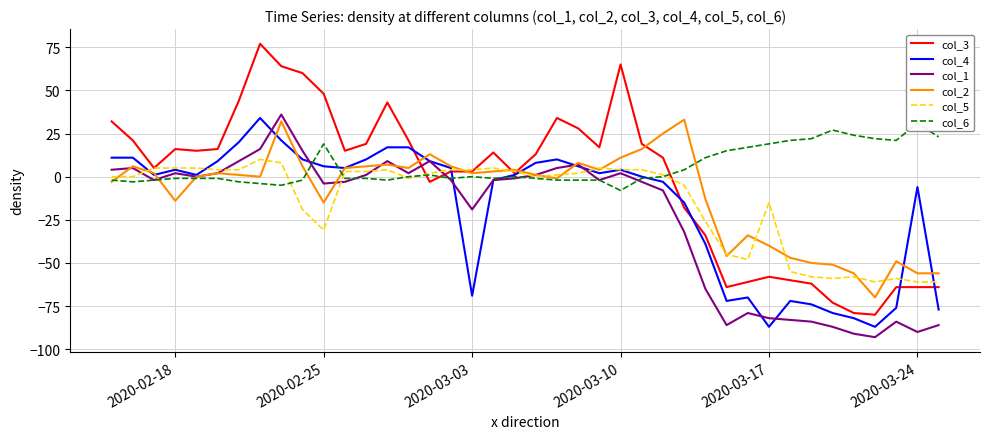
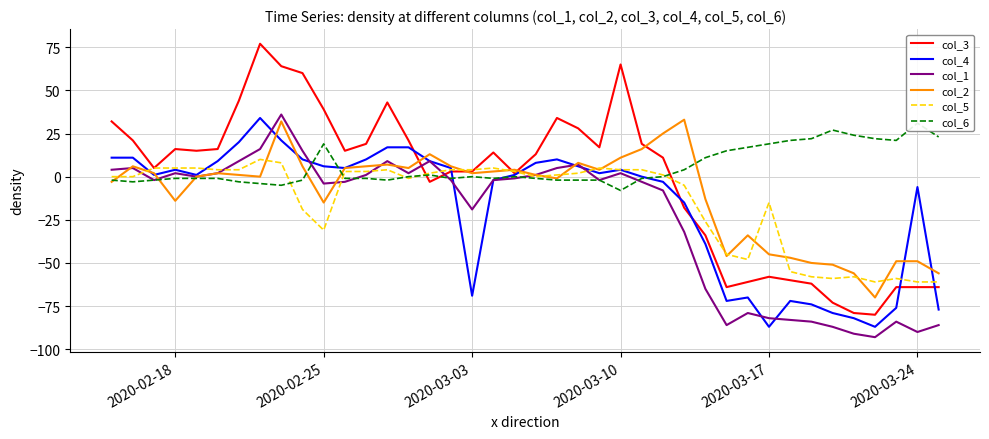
  {
    "col_3": {
      "2020-02-18": 16,
-     "2020-02-25": 48,
+     "2020-02-25": 39,
      "2020-03-10": 65,
      "2020-03-17": -58,
      "2020-03-24": -64
    },
    "col_4": {
      "2020-02-25": 6,
      "2020-03-03": -69,
      "2020-03-17": -87,
      "2020-03-24": -6
    },
    "col_1": {
      "2020-02-18": 2,
      "2020-02-25": -4,
      "2020-03-03": -19,
      "2020-03-10": 2,
      "2020-03-17": -82,
      "2020-03-24": -90
    },
    "col_2": {
      "2020-02-18": -14,
      "2020-02-25": -15,
      "2020-03-10": 11,
-     "2020-03-17": -40,
-     "2020-03-24": -56
+     "2020-03-17": -45,
+     "2020-03-24": -49
    },
    "col_5": {
      "2020-02-25": -31,
      "2020-03-17": -15,
      "2020-03-24": -61
    },
    "col_6": {
      "2020-02-18": -1,
      "2020-02-25": 19,
      "2020-03-03": 0,
      "2020-03-10": -8,
      "2020-03-17": 19
    }
  }
